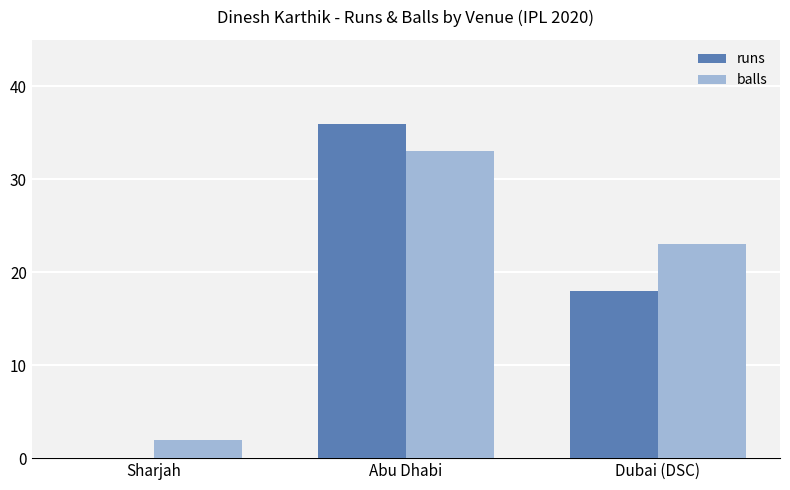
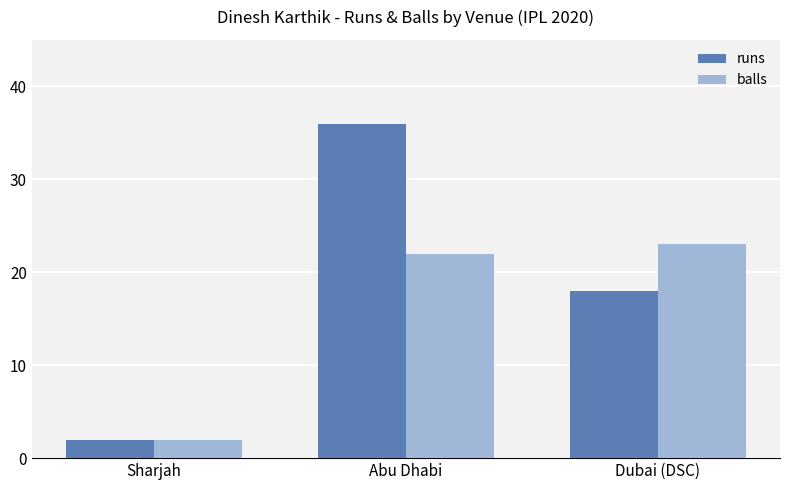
  {
    "runs": {
-     "Sharjah": 0,
+     "Sharjah": 2,
      "Abu Dhabi": 36,
      "Dubai (DSC)": 18
    },
    "balls": {
      "Sharjah": 2,
-     "Abu Dhabi": 33,
+     "Abu Dhabi": 22,
      "Dubai (DSC)": 23
    }
  }
